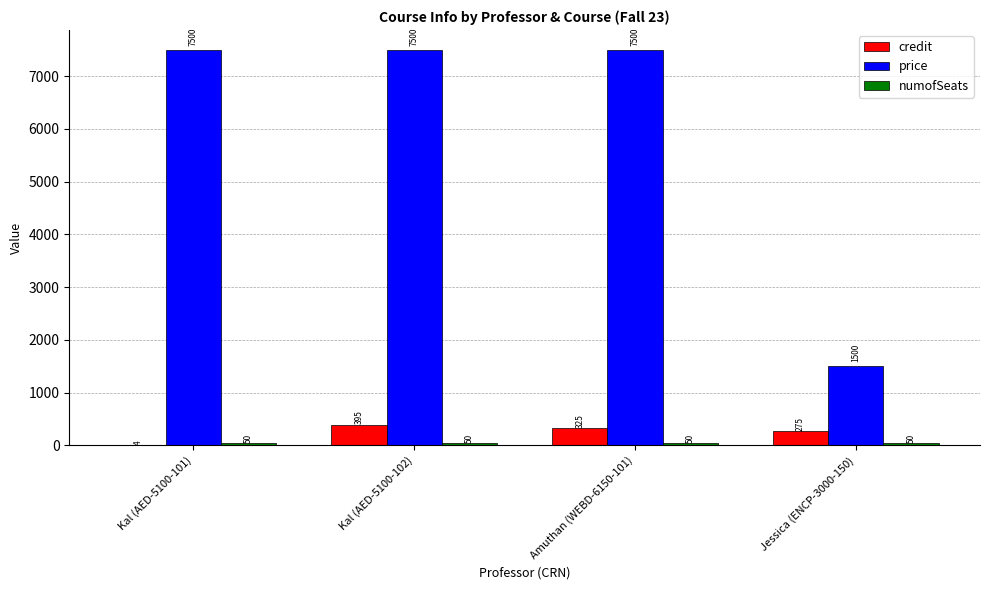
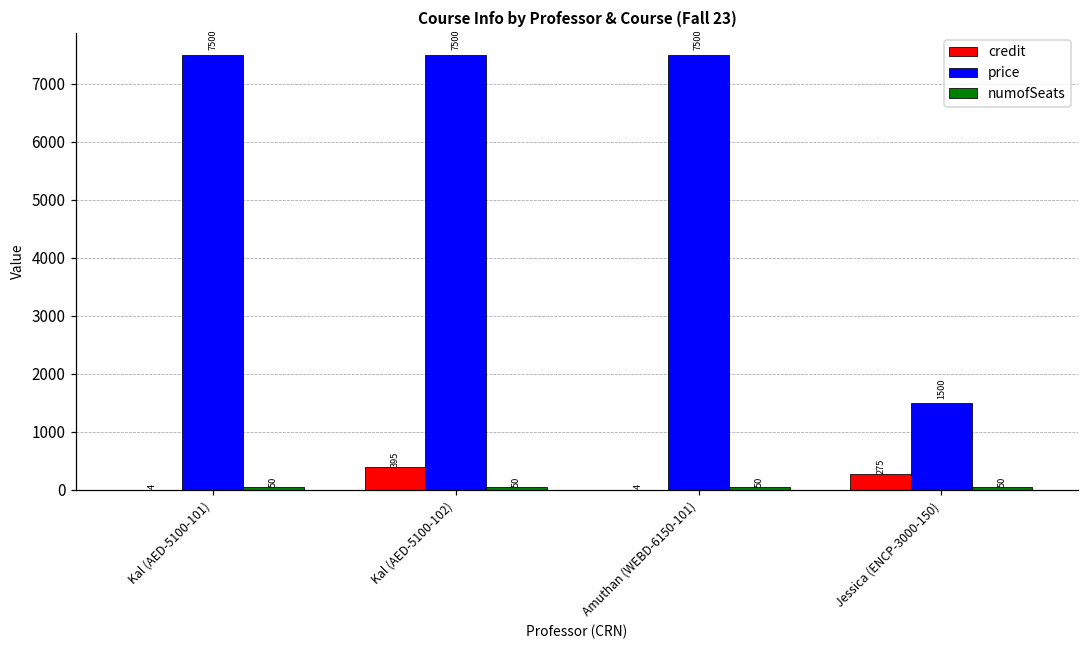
  {
    "credit": {
      "Kal (AED-5100-101)": 4,
      "Kal (AED-5100-102)": 395,
-     "Amuthan (WEBD-6150-101)": 325,
+     "Amuthan (WEBD-6150-101)": 4,
      "Jessica (ENCP-3000-150)": 275
    },
    "price": {
      "Kal (AED-5100-101)": 7500,
      "Kal (AED-5100-102)": 7500,
      "Amuthan (WEBD-6150-101)": 7500,
      "Jessica (ENCP-3000-150)": 1500
    },
    "numofSeats": {
      "Kal (AED-5100-101)": 50,
      "Kal (AED-5100-102)": 50,
      "Amuthan (WEBD-6150-101)": 50,
      "Jessica (ENCP-3000-150)": 50
    }
  }
